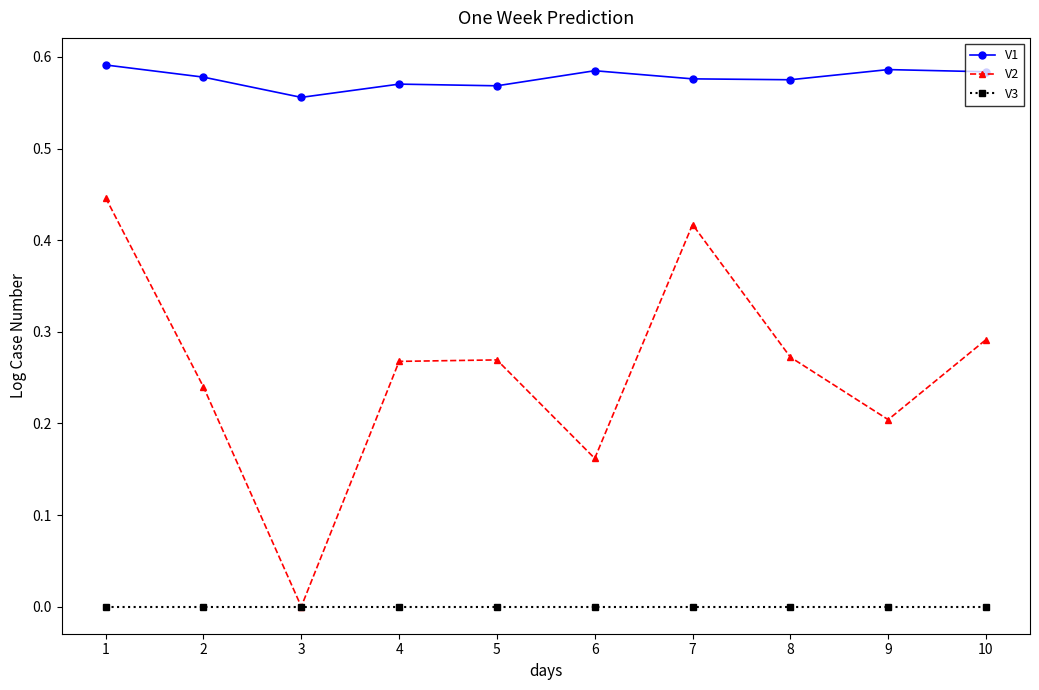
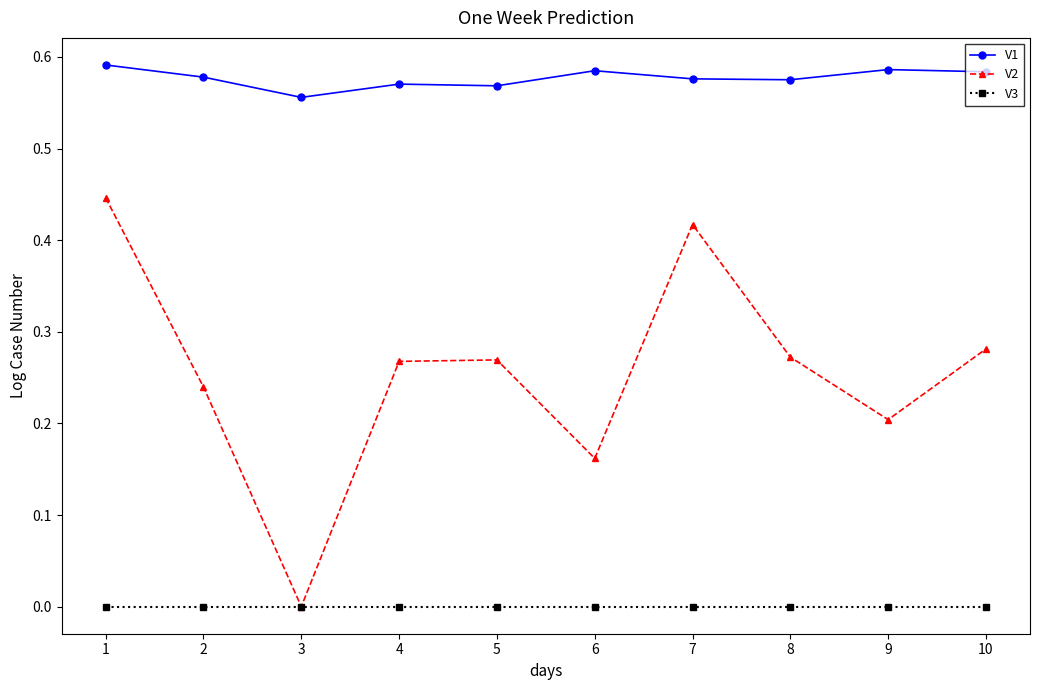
  {
    "V1": {
      "1": 0.59,
      "2": 0.58,
      "3": 0.56,
      "4": 0.57,
      "5": 0.57,
      "6": 0.58,
      "7": 0.58,
      "8": 0.58,
      "9": 0.59
    },
    "V2": {
      "1": 0.45,
      "2": 0.24,
      "4": 0.27,
      "5": 0.27,
      "6": 0.16,
      "7": 0.42,
      "8": 0.27,
      "9": 0.20,
-     "10": 0.29
+     "10": 0.28
    },
    "V3": {
      "1": 0.00,
      "2": 0.00,
      "4": 0.00,
      "5": 0.00,
      "6": 0.00,
      "7": 0.00,
      "8": 0.00,
      "9": 0.00,
      "10": 0.00
    }
  }
